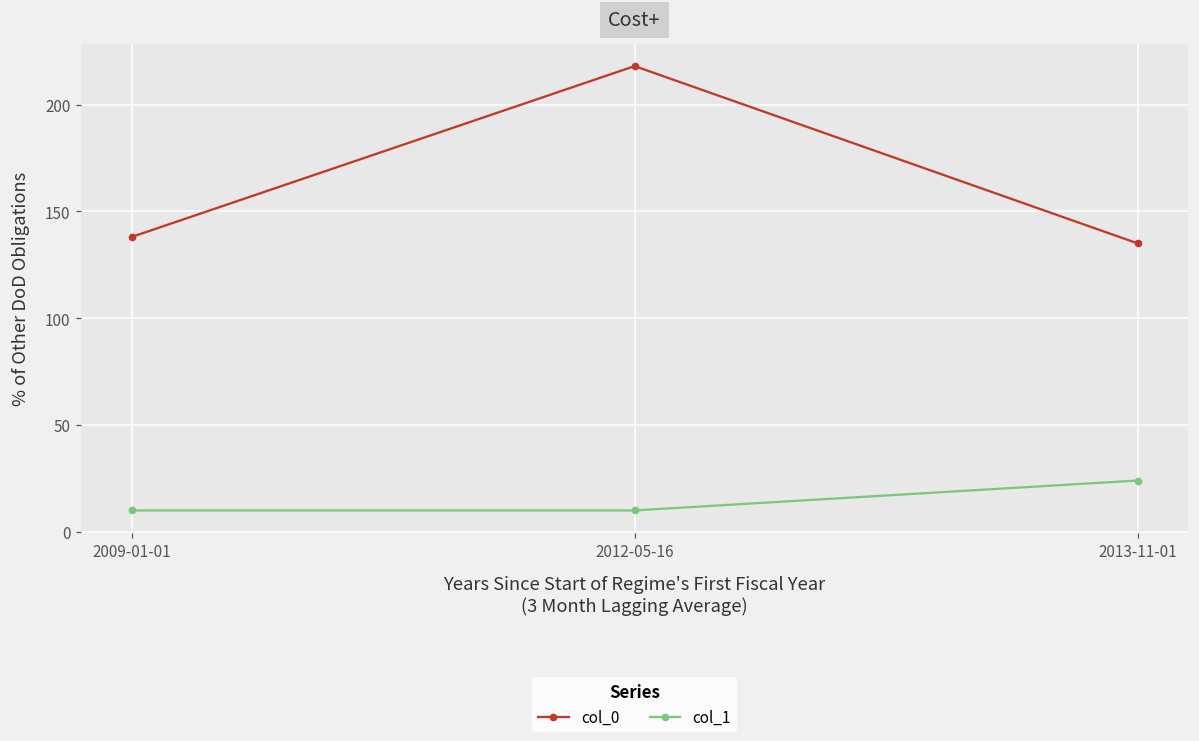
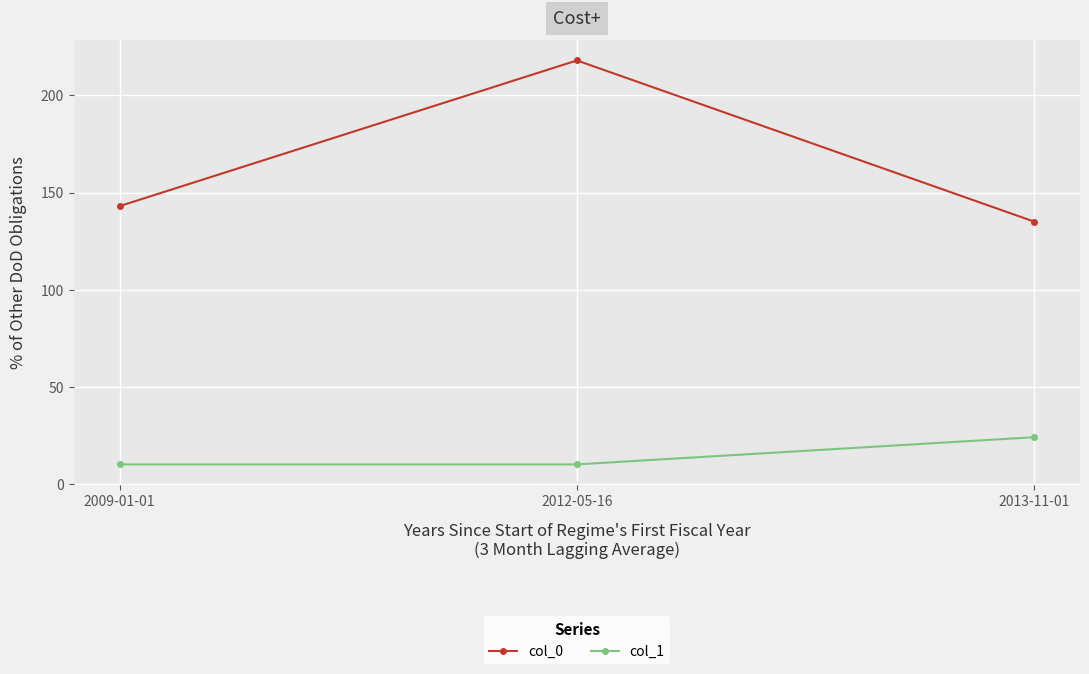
  {
    "col_0": {
-     "2009-01-01": 138,
+     "2009-01-01": 143,
      "2012-05-16": 218,
      "2013-11-01": 135
    },
    "col_1": {
      "2009-01-01": 10,
      "2012-05-16": 10,
      "2013-11-01": 24
    }
  }
